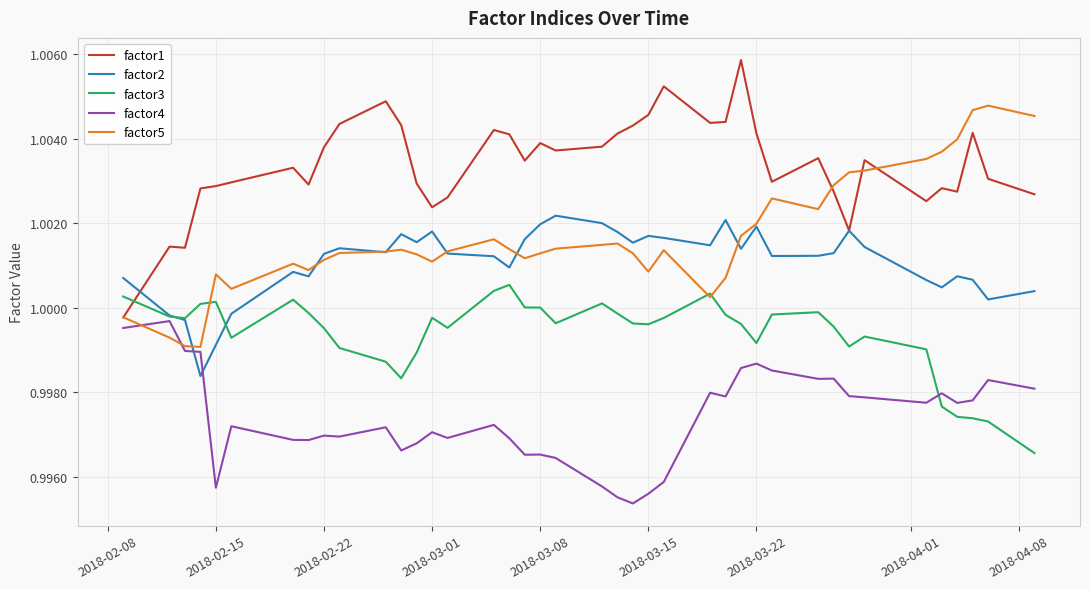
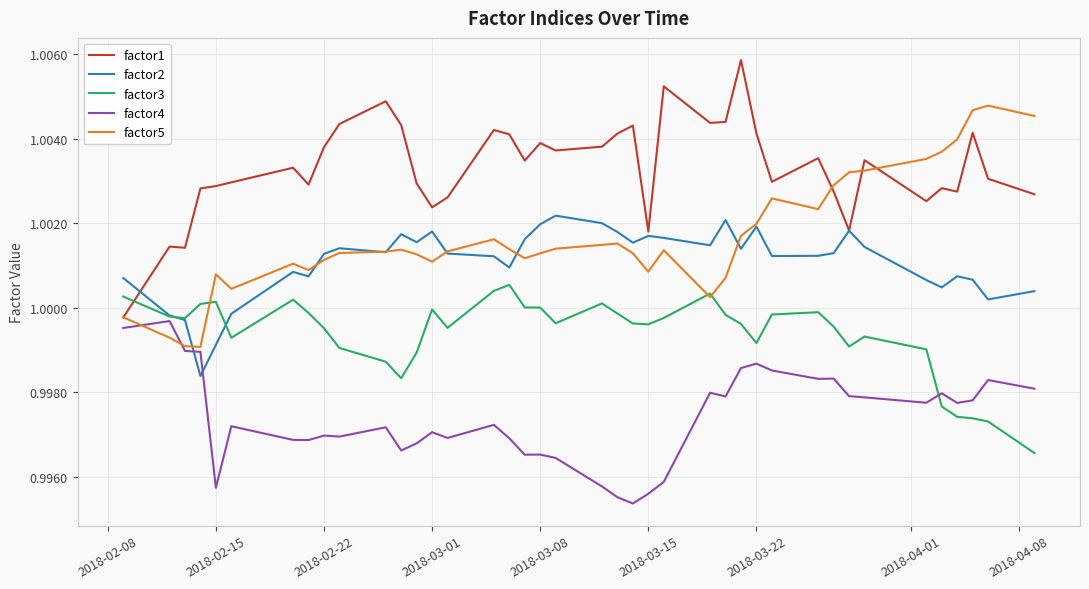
  {
    "factor1": {
      "2018-02-15": 1.0029,
      "2018-02-22": 1.0038,
      "2018-03-01": 1.0024,
      "2018-03-08": 1.0039,
-     "2018-03-15": 1.0046,
+     "2018-03-15": 1.0018,
      "2018-03-22": 1.0041
    },
    "factor2": {
      "2018-02-15": 0.9991,
      "2018-02-22": 1.0013,
      "2018-03-01": 1.0018,
      "2018-03-08": 1.0020,
      "2018-03-15": 1.0017,
      "2018-03-22": 1.0019
    },
    "factor3": {
      "2018-02-15": 1.0001,
      "2018-02-22": 0.9995,
-     "2018-03-01": 0.9998,
+     "2018-03-01": 1.0000,
      "2018-03-08": 1.0000,
      "2018-03-15": 0.9996,
      "2018-03-22": 0.9992
    },
    "factor4": {
      "2018-02-15": 0.9957,
      "2018-02-22": 0.9970,
      "2018-03-01": 0.9971,
      "2018-03-08": 0.9965,
      "2018-03-15": 0.9956,
      "2018-03-22": 0.9987
    },
    "factor5": {
      "2018-02-15": 1.0008,
      "2018-02-22": 1.0011,
      "2018-03-01": 1.0011,
      "2018-03-08": 1.0013,
      "2018-03-15": 1.0009,
      "2018-03-22": 1.0020
    }
  }
